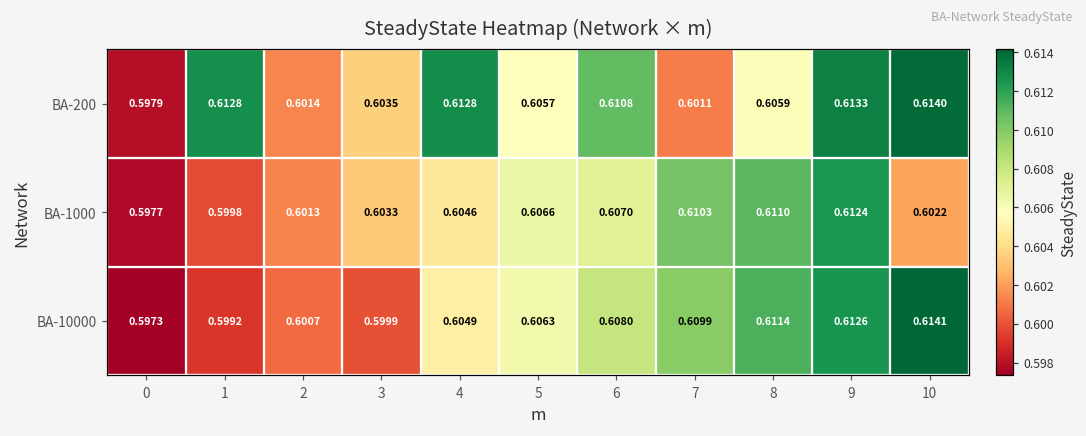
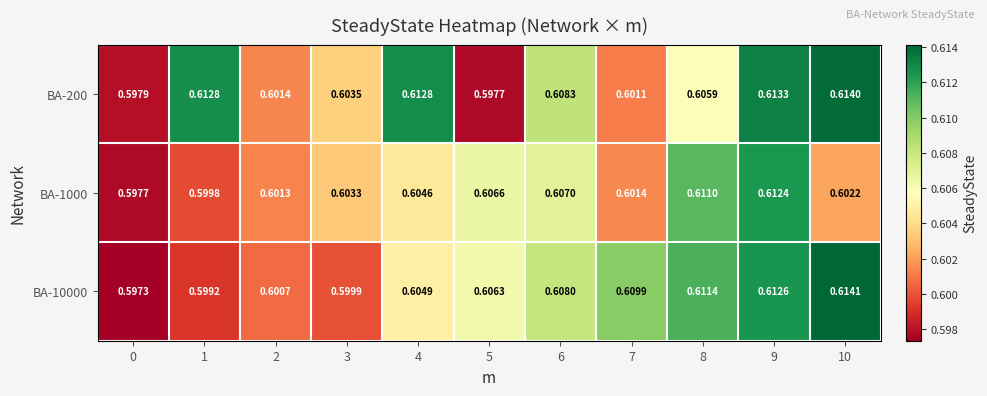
  {
    "BA-200": {
      "0": 0.5979,
      "1": 0.6128,
      "2": 0.6014,
      "3": 0.6035,
      "4": 0.6128,
-     "5": 0.6057,
-     "6": 0.6108,
+     "5": 0.5977,
+     "6": 0.6083,
      "7": 0.6011,
      "8": 0.6059,
      "9": 0.6133,
      "10": 0.6140
    },
    "BA-1000": {
      "0": 0.5977,
      "1": 0.5998,
      "2": 0.6013,
      "3": 0.6033,
      "4": 0.6046,
      "5": 0.6066,
      "6": 0.6070,
-     "7": 0.6103,
+     "7": 0.6014,
      "8": 0.6110,
      "9": 0.6124,
      "10": 0.6022
    },
    "BA-10000": {
      "0": 0.5973,
      "1": 0.5992,
      "2": 0.6007,
      "3": 0.5999,
      "4": 0.6049,
      "5": 0.6063,
      "6": 0.6080,
      "7": 0.6099,
      "8": 0.6114,
      "9": 0.6126,
      "10": 0.6141
    }
  }
